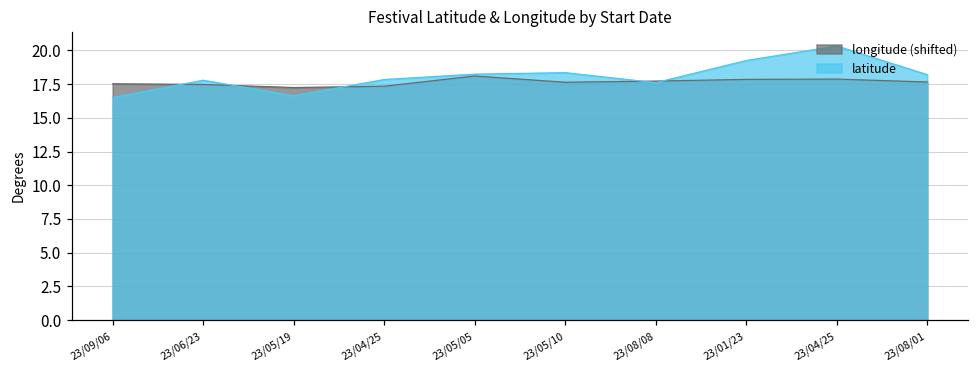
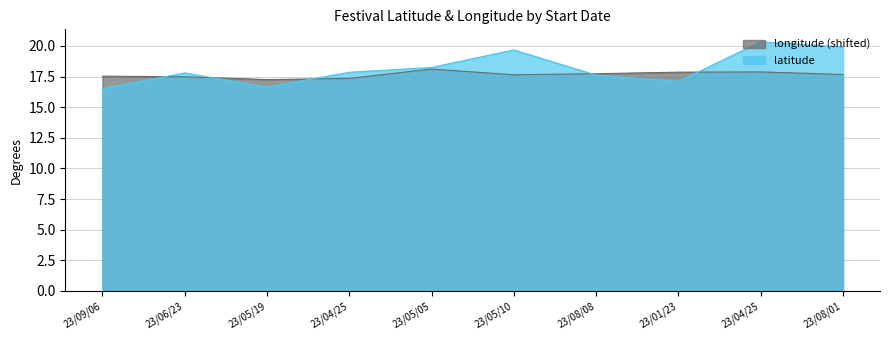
  {
    "longitude (shifted)": {
      "23/09/06": 17.5,
      "23/06/23": 17.5,
      "23/05/19": 17.3,
      "23/05/10": 17.6,
      "23/01/23": 17.9,
      "23/08/01": 17.7
    },
    "latitude": {
      "23/09/06": 16.5,
      "23/06/23": 17.8,
      "23/05/19": 16.6,
-     "23/05/10": 18.4,
-     "23/01/23": 19.3,
-     "23/08/01": 18.2
+     "23/05/10": 19.7,
+     "23/01/23": 17.1,
+     "23/08/01": 19.9
    }
  }
